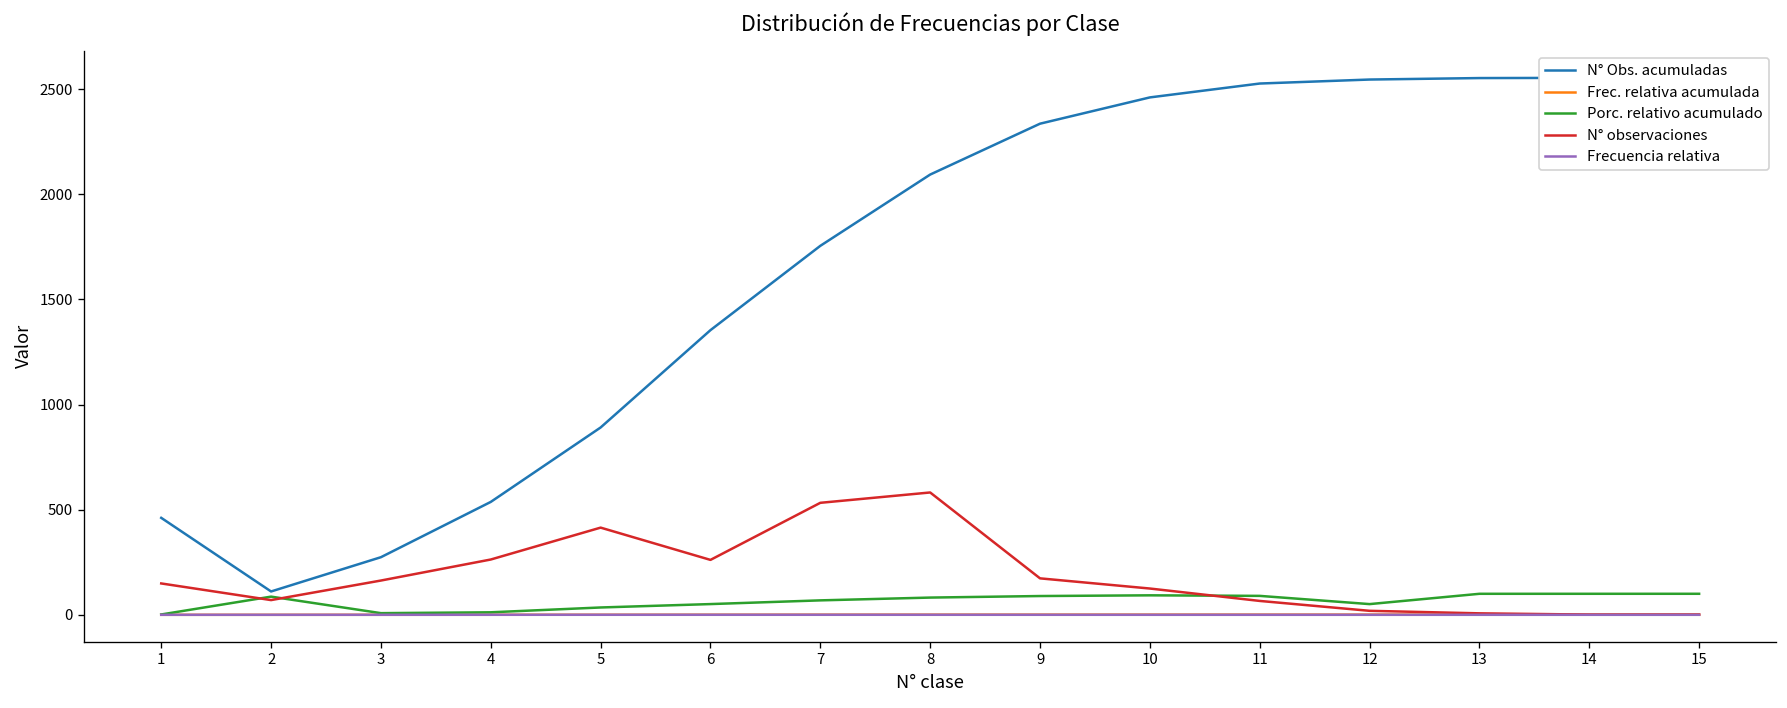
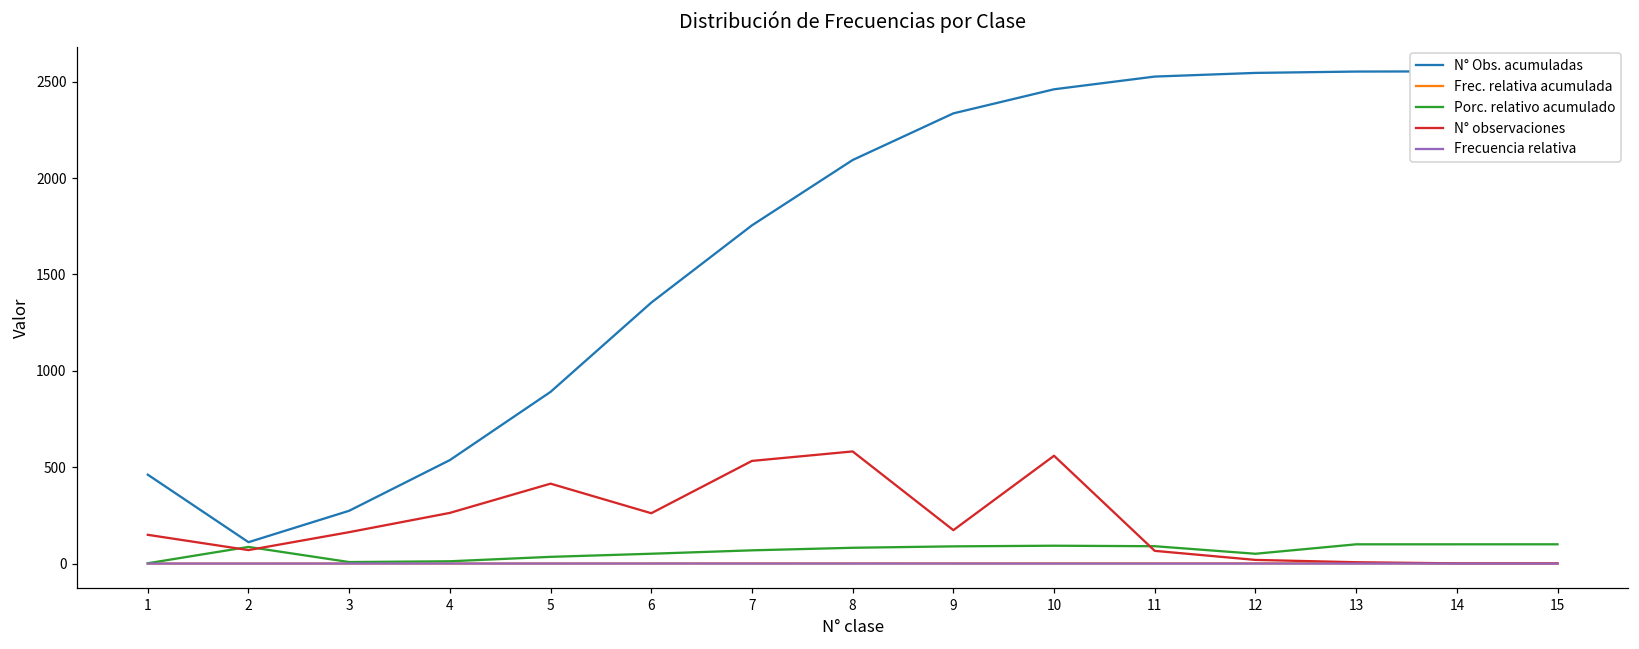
  {
    "N° Obs. acumuladas": {
      "1": 460,
      "2": 110,
      "3": 270,
      "4": 540,
      "5": 890,
      "6": 1350,
      "7": 1760,
      "8": 2090,
      "9": 2340,
      "10": 2460,
      "11": 2530,
      "12": 2550,
      "13": 2550
    },
    "Frecuencia relativa": {
      "2": 0,
      "5": 0,
      "6": 0,
      "7": 0,
      "8": 0,
      "9": 0,
      "10": 0,
      "11": 0,
      "12": 0
    },
    "Porc. relativo acumulado": {
      "2": 90,
      "5": 30,
      "6": 50,
      "7": 70,
      "8": 80,
      "9": 90,
      "10": 90,
      "11": 90,
      "12": 50,
      "13": 100,
      "14": 100,
      "15": 100
    },
    "N° observaciones": {
      "1": 150,
      "2": 70,
      "3": 160,
      "4": 260,
      "5": 410,
      "6": 260,
      "7": 530,
      "8": 580,
      "9": 170,
-     "10": 130,
+     "10": 560,
      "11": 70,
      "12": 20
    }
  }
